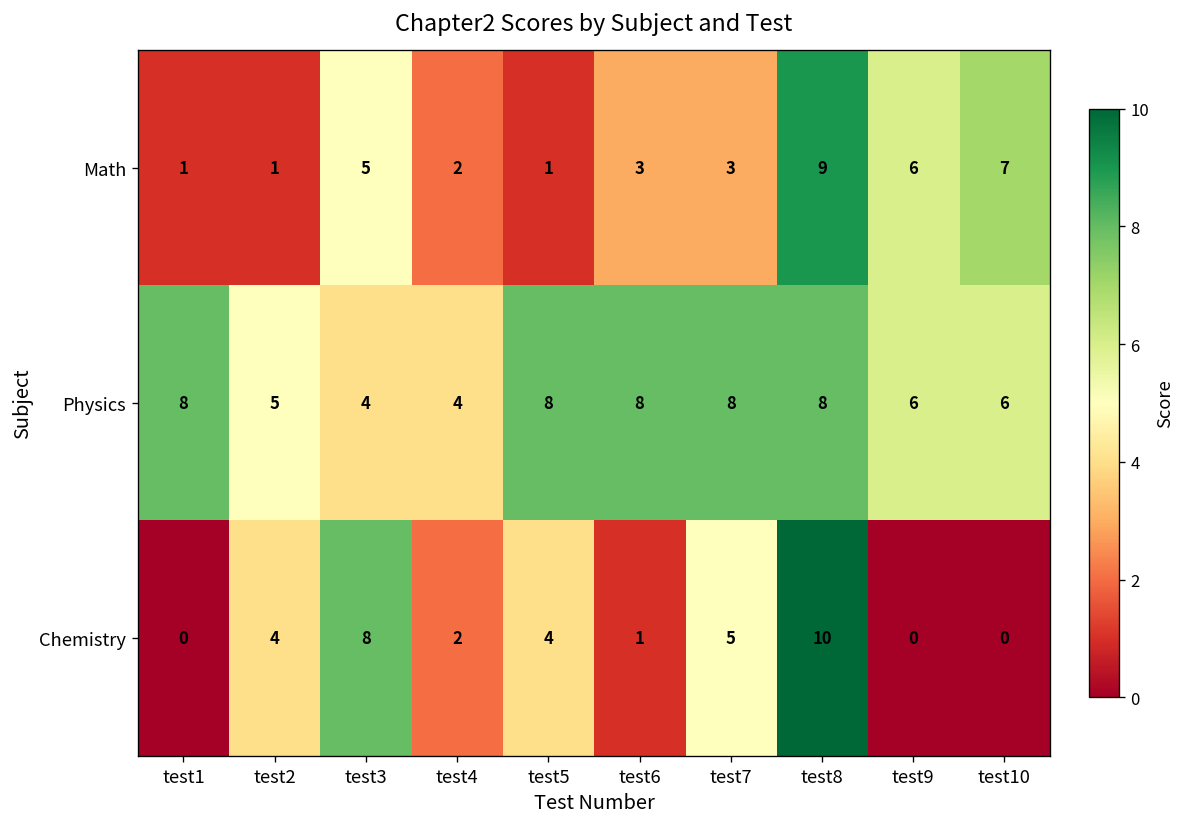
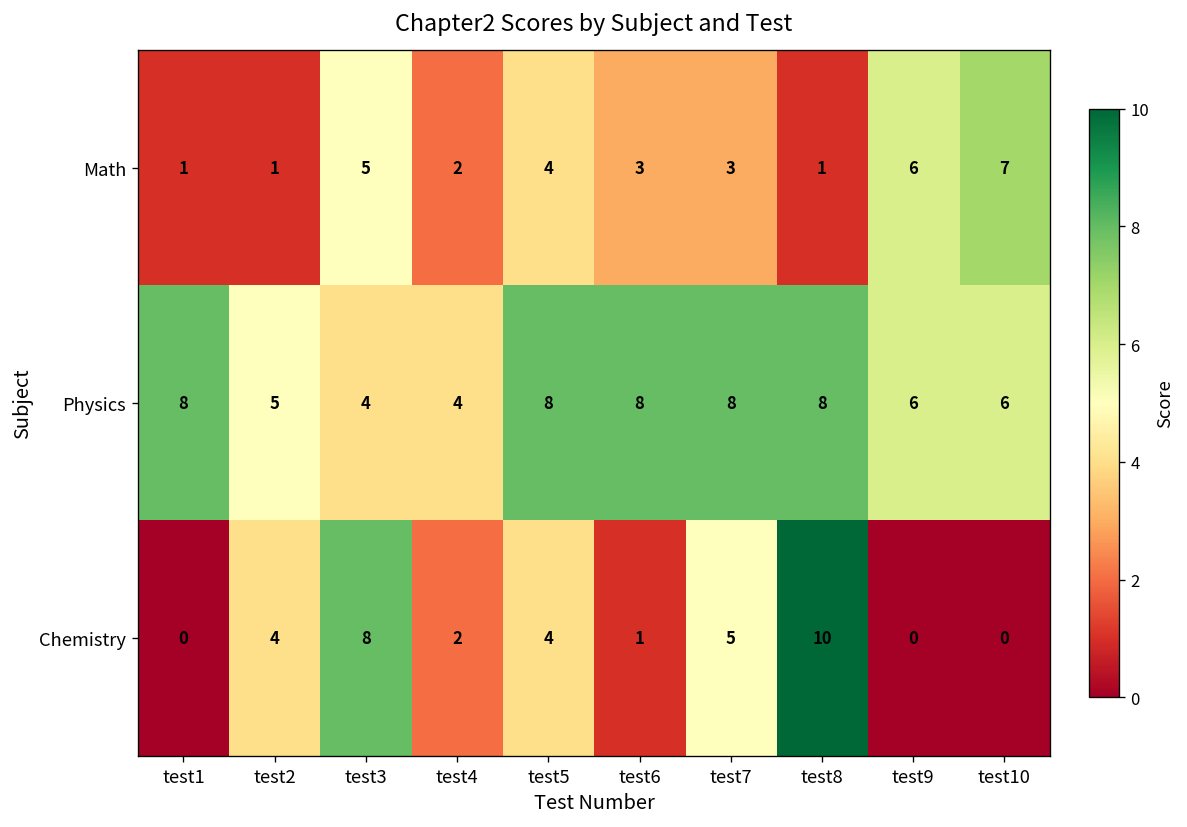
  {
    "Math": {
      "test1": 1,
      "test2": 1,
      "test3": 5,
      "test4": 2,
-     "test5": 1,
+     "test5": 4,
      "test6": 3,
      "test7": 3,
-     "test8": 9,
+     "test8": 1,
      "test9": 6,
      "test10": 7
    },
    "Physics": {
      "test1": 8,
      "test2": 5,
      "test3": 4,
      "test4": 4,
      "test5": 8,
      "test6": 8,
      "test7": 8,
      "test8": 8,
      "test9": 6,
      "test10": 6
    },
    "Chemistry": {
      "test1": 0,
      "test2": 4,
      "test3": 8,
      "test4": 2,
      "test5": 4,
      "test6": 1,
      "test7": 5,
      "test8": 10,
      "test9": 0,
      "test10": 0
    }
  }
